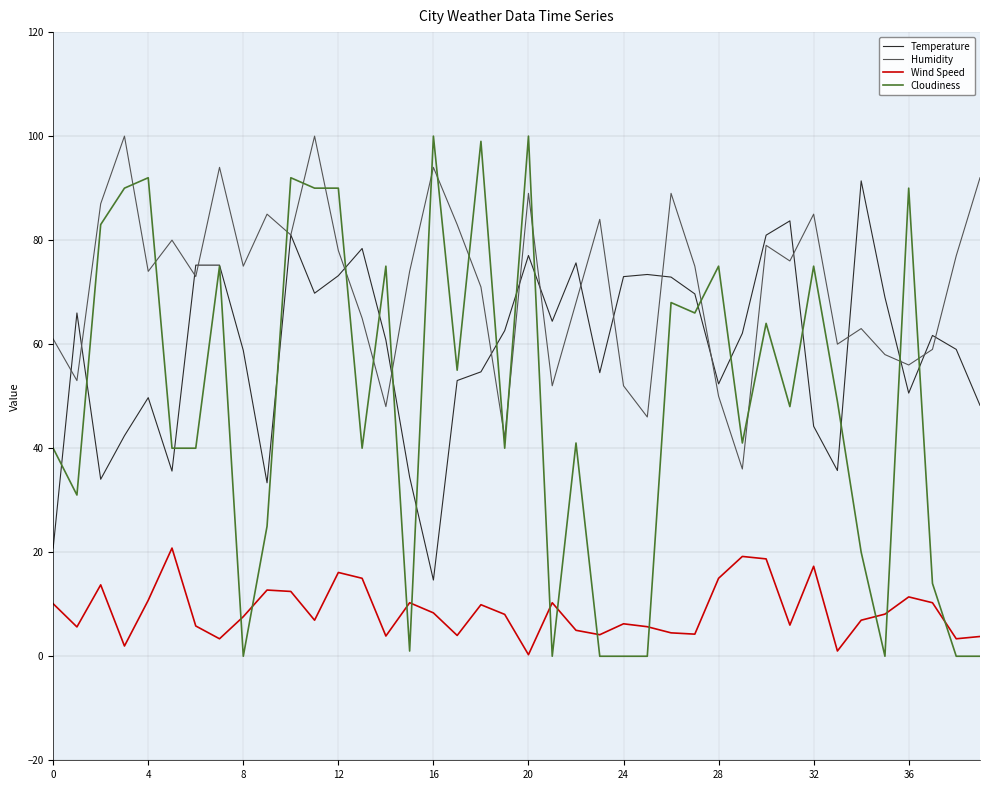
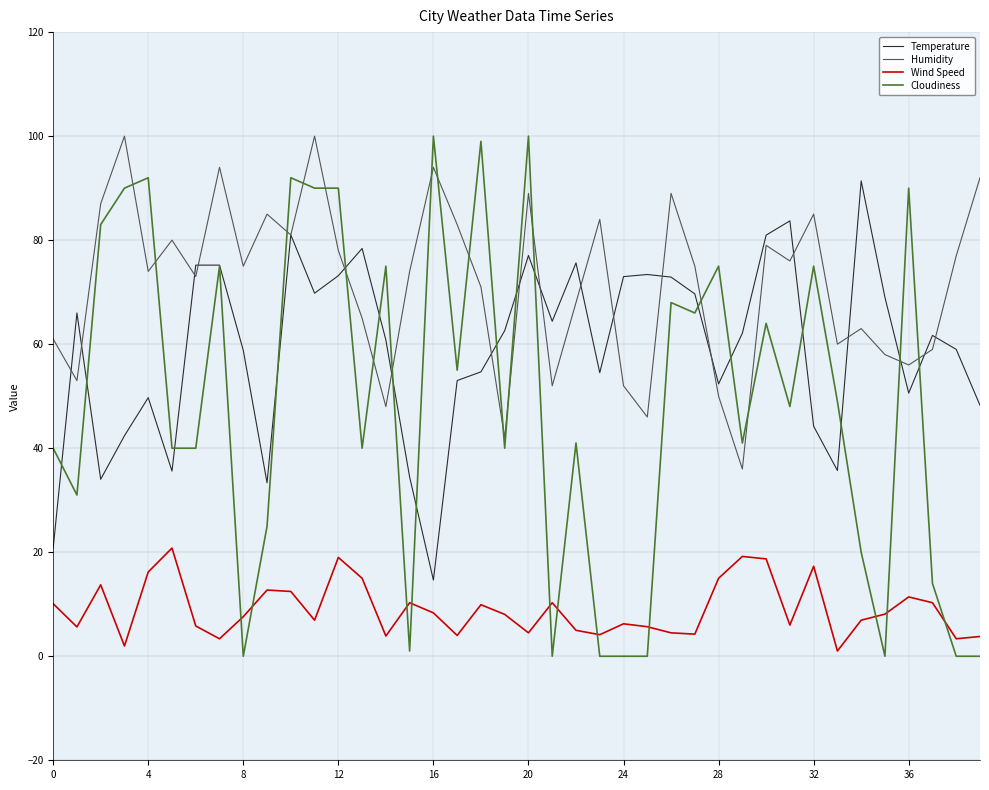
  {
    "Temperature": {
      "0": 21,
      "4": 50,
      "8": 59,
      "12": 73,
      "16": 15,
      "20": 77,
      "24": 73,
      "28": 52,
      "32": 44,
      "36": 51
    },
    "Wind Speed": {
      "0": 10,
-     "4": 11,
+     "4": 16,
      "8": 8,
-     "12": 16,
+     "12": 19,
      "16": 8,
-     "20": 0,
+     "20": 5,
      "24": 6,
      "28": 15,
      "32": 17,
      "36": 11
    }
  }
